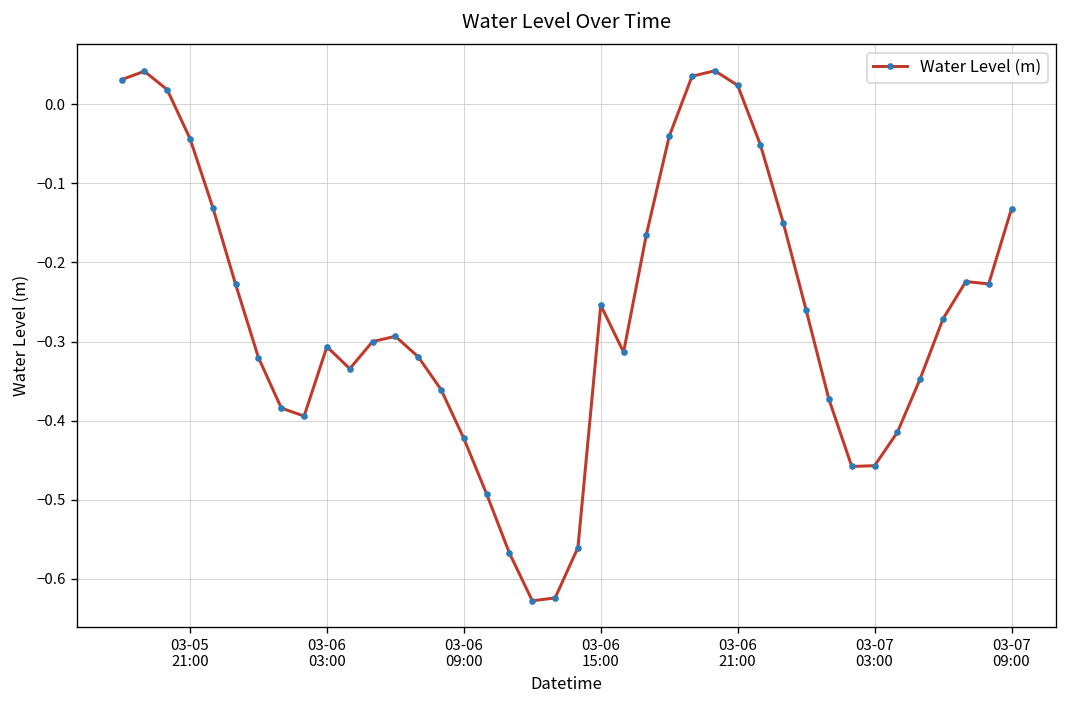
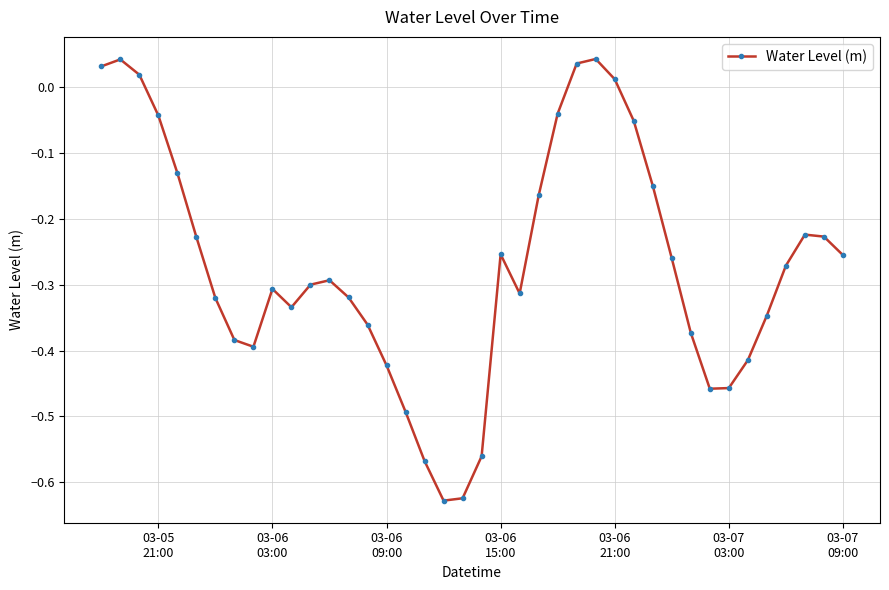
  {
    "03-05 21:00": -0.04,
    "03-06 03:00": -0.31,
    "03-06 09:00": -0.42,
    "03-06 15:00": -0.25,
-   "03-06 21:00": 0.02,
+   "03-06 21:00": 0.01,
    "03-07 03:00": -0.46,
-   "03-07 09:00": -0.13
+   "03-07 09:00": -0.26
  }
